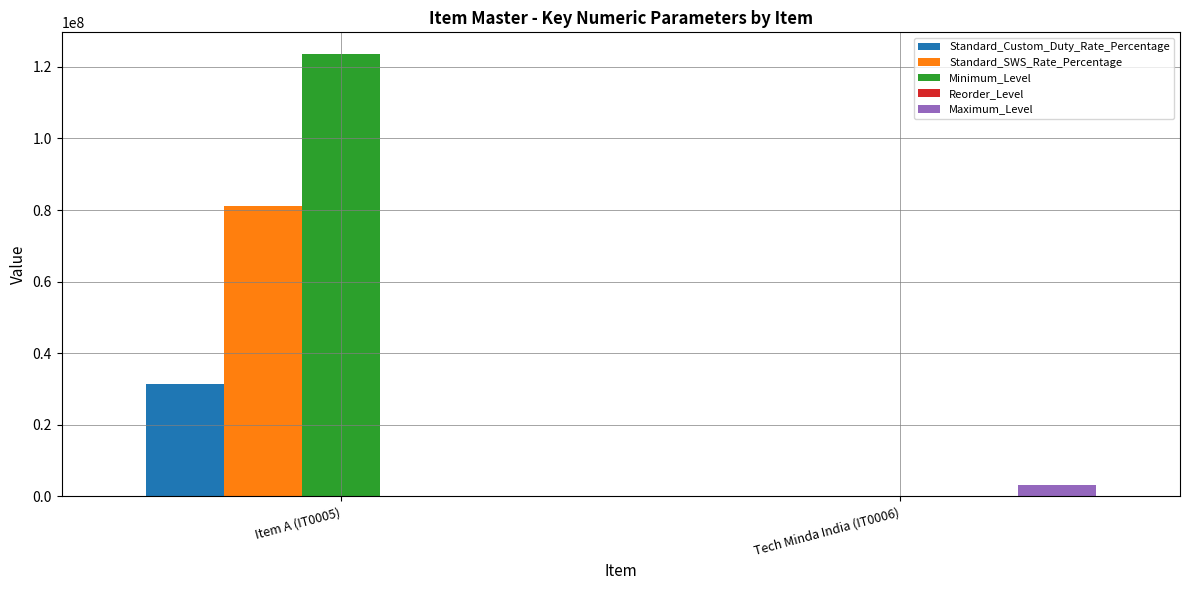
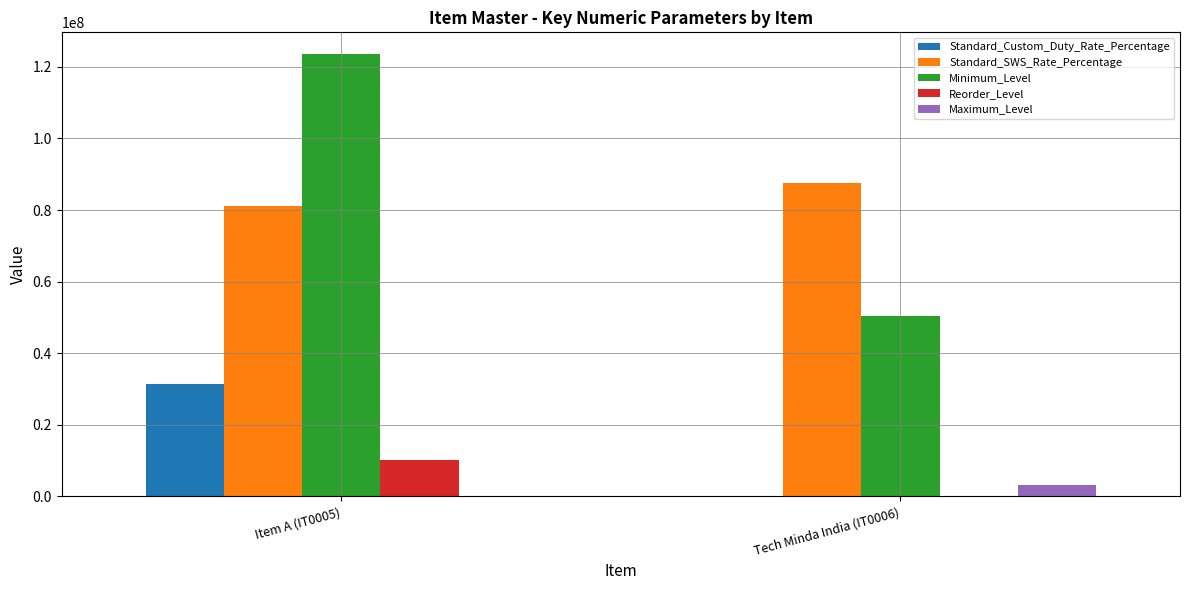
  {
    "Standard_Custom_Duty_Rate_Percentage": {
      "Item A (IT0005)": 31000000
    },
    "Standard_SWS_Rate_Percentage": {
      "Item A (IT0005)": 81000000,
-     "Tech Minda India (IT0006)": 0
+     "Tech Minda India (IT0006)": 87000000
    },
    "Minimum_Level": {
      "Item A (IT0005)": 123000000,
-     "Tech Minda India (IT0006)": 0
+     "Tech Minda India (IT0006)": 50000000
    },
    "Reorder_Level": {
-     "Item A (IT0005)": 0
+     "Item A (IT0005)": 10000000
    },
    "Maximum_Level": {
      "Tech Minda India (IT0006)": 3000000
    }
  }
